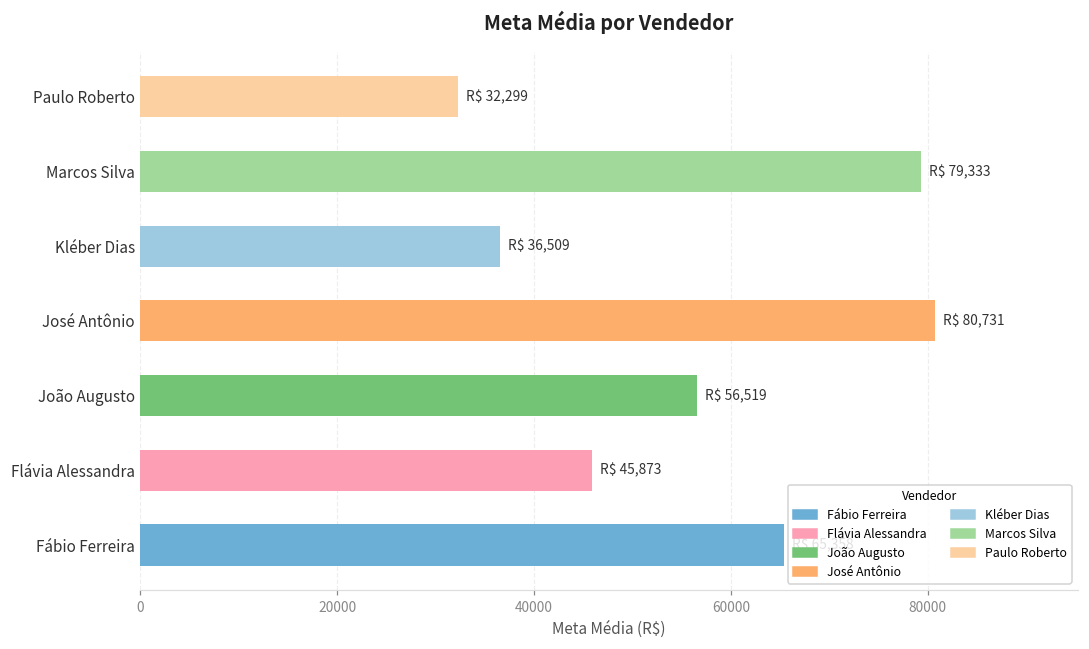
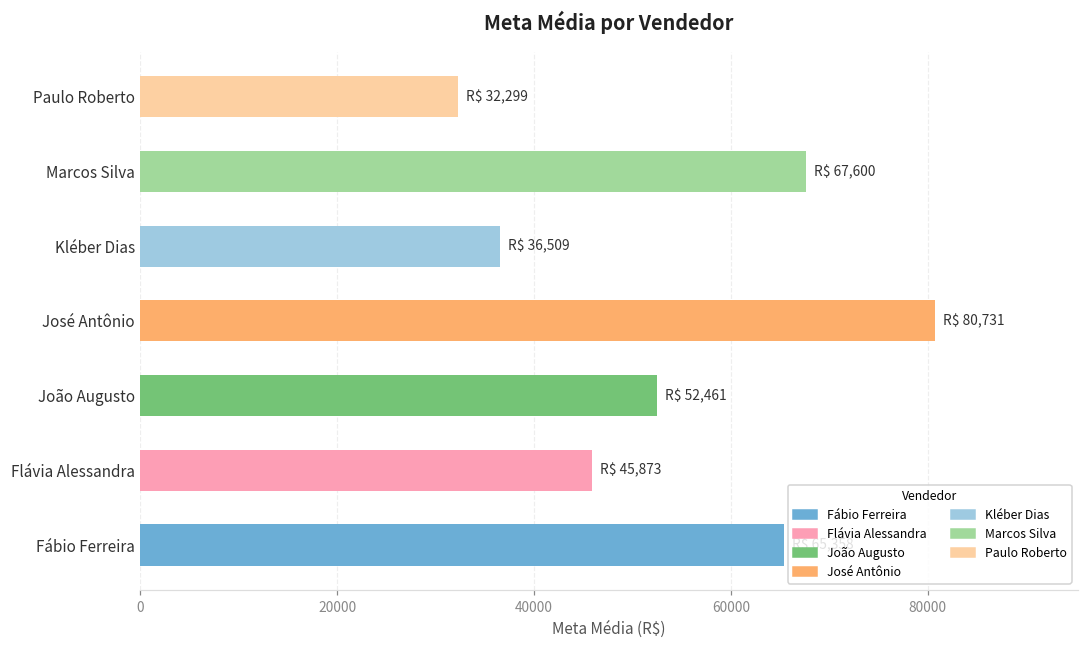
  {
    "Paulo Roberto": "32,299",
-   "Marcos Silva": "79,333",
+   "Marcos Silva": "67,600",
    "Kléber Dias": "36,509",
    "José Antônio": "80,731",
-   "João Augusto": "56,519",
+   "João Augusto": "52,461",
    "Flávia Alessandra": "45,873"
  }
